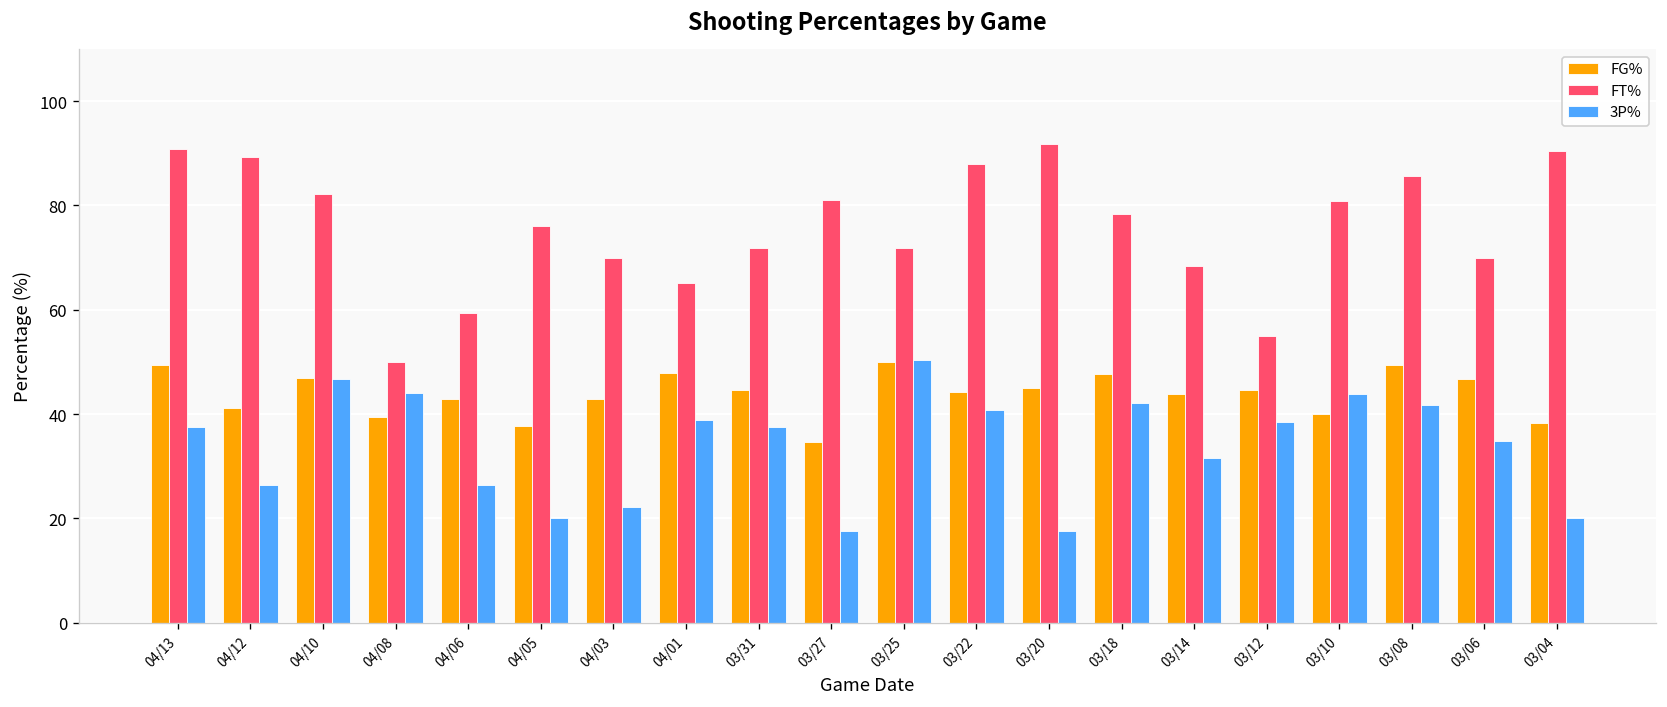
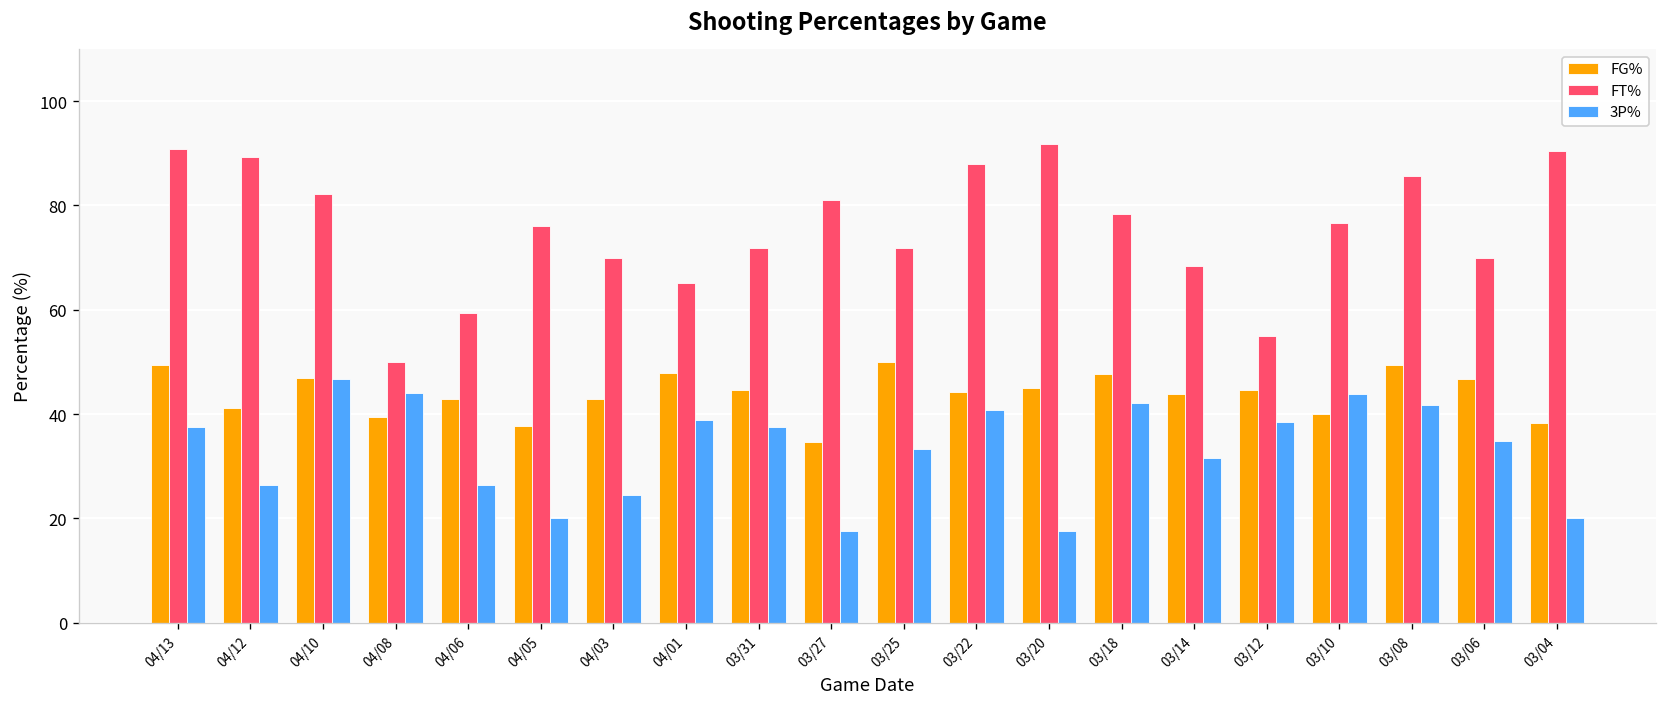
  {
    "FG%": {
      "04/13": 50,
      "04/12": 41,
      "04/10": 47,
      "04/08": 40,
      "04/06": 43,
      "04/05": 38,
      "04/03": 43,
      "04/01": 48,
      "03/31": 45,
      "03/27": 35,
      "03/25": 50,
      "03/22": 44,
      "03/20": 45,
      "03/18": 48,
      "03/14": 44,
      "03/12": 45,
      "03/10": 40,
      "03/08": 49,
      "03/06": 47,
      "03/04": 38
    },
    "FT%": {
      "04/13": 91,
      "04/12": 89,
      "04/10": 82,
      "04/08": 50,
      "04/06": 59,
      "04/05": 76,
      "04/03": 70,
      "04/01": 65,
      "03/31": 72,
      "03/27": 81,
      "03/25": 72,
      "03/22": 88,
      "03/20": 92,
      "03/18": 78,
      "03/14": 68,
      "03/12": 55,
-     "03/10": 81,
+     "03/10": 77,
      "03/08": 86,
      "03/06": 70,
      "03/04": 91
    },
    "3P%": {
      "04/13": 38,
      "04/12": 26,
      "04/10": 47,
      "04/08": 44,
      "04/06": 26,
      "04/05": 20,
-     "04/03": 22,
+     "04/03": 24,
      "04/01": 39,
      "03/31": 38,
      "03/27": 18,
-     "03/25": 50,
+     "03/25": 33,
      "03/22": 41,
      "03/20": 18,
      "03/18": 42,
      "03/14": 32,
      "03/12": 39,
      "03/10": 44,
      "03/08": 42,
      "03/06": 35,
      "03/04": 20
    }
  }
